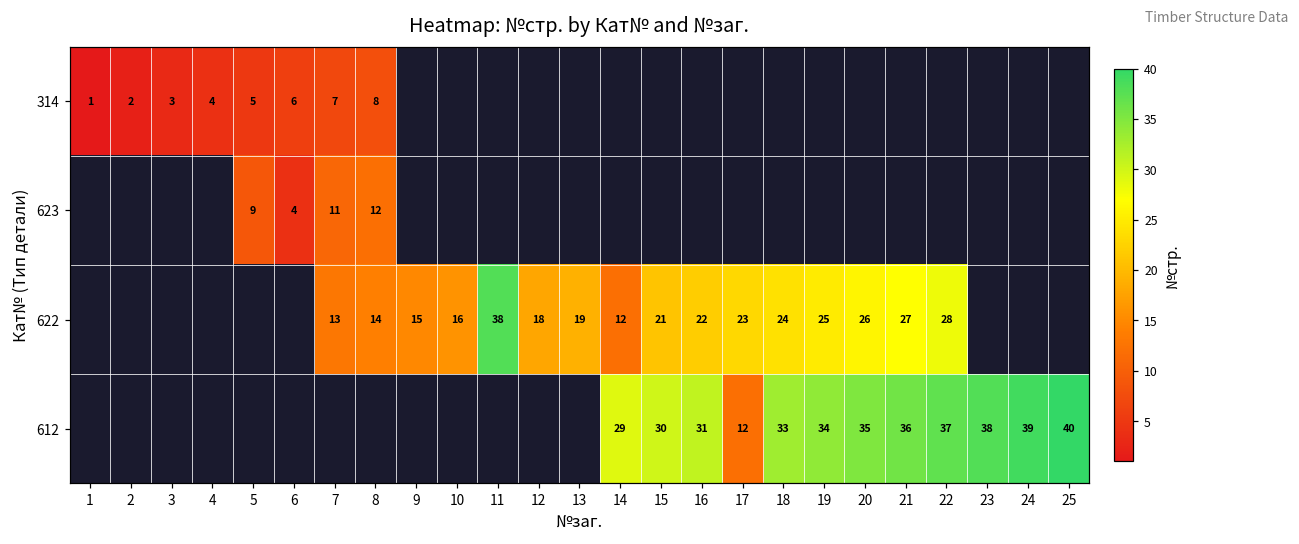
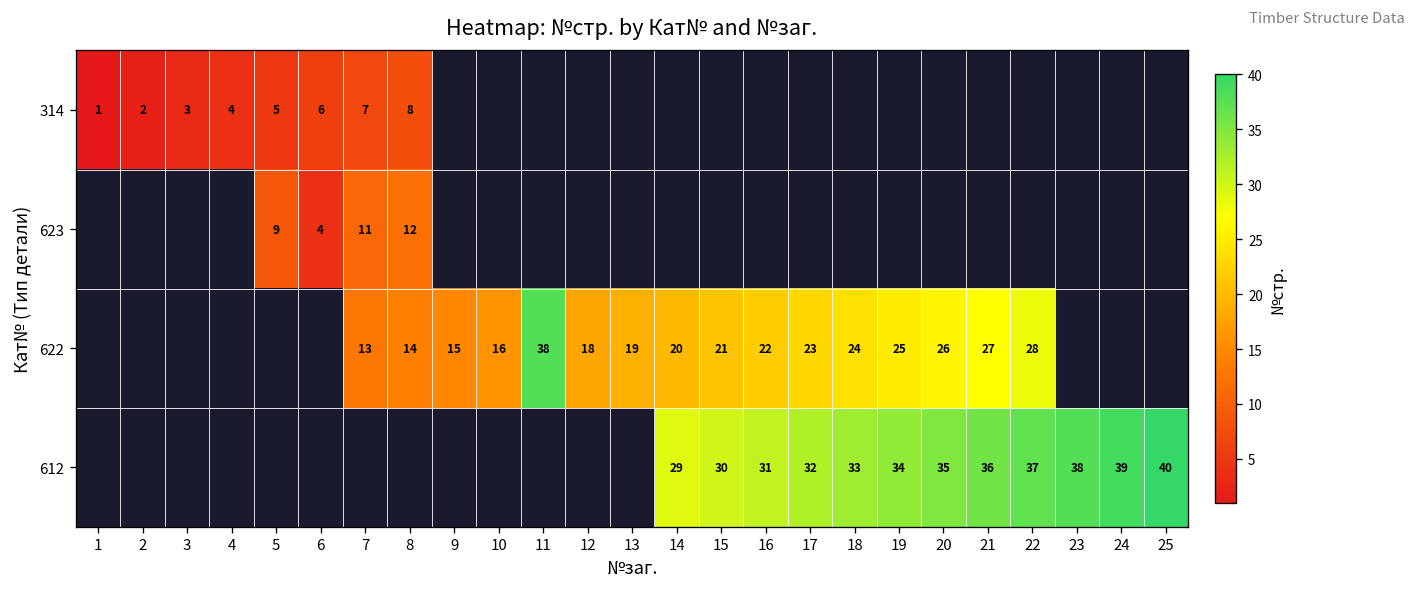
  {
    "314": {
      "1": 1,
      "2": 2,
      "3": 3,
      "4": 4,
      "5": 5,
      "6": 6,
      "7": 7,
      "8": 8
    },
    "623": {
      "5": 9,
      "6": 4,
      "7": 11,
      "8": 12
    },
    "622": {
      "7": 13,
      "8": 14,
      "9": 15,
      "10": 16,
      "11": 38,
      "12": 18,
      "13": 19,
-     "14": 12,
+     "14": 20,
      "15": 21,
      "16": 22,
      "17": 23,
      "18": 24,
      "19": 25,
      "20": 26,
      "21": 27,
      "22": 28
    },
    "612": {
      "14": 29,
      "15": 30,
      "16": 31,
-     "17": 12,
+     "17": 32,
      "18": 33,
      "19": 34,
      "20": 35,
      "21": 36,
      "22": 37,
      "23": 38,
      "24": 39,
      "25": 40
    }
  }
